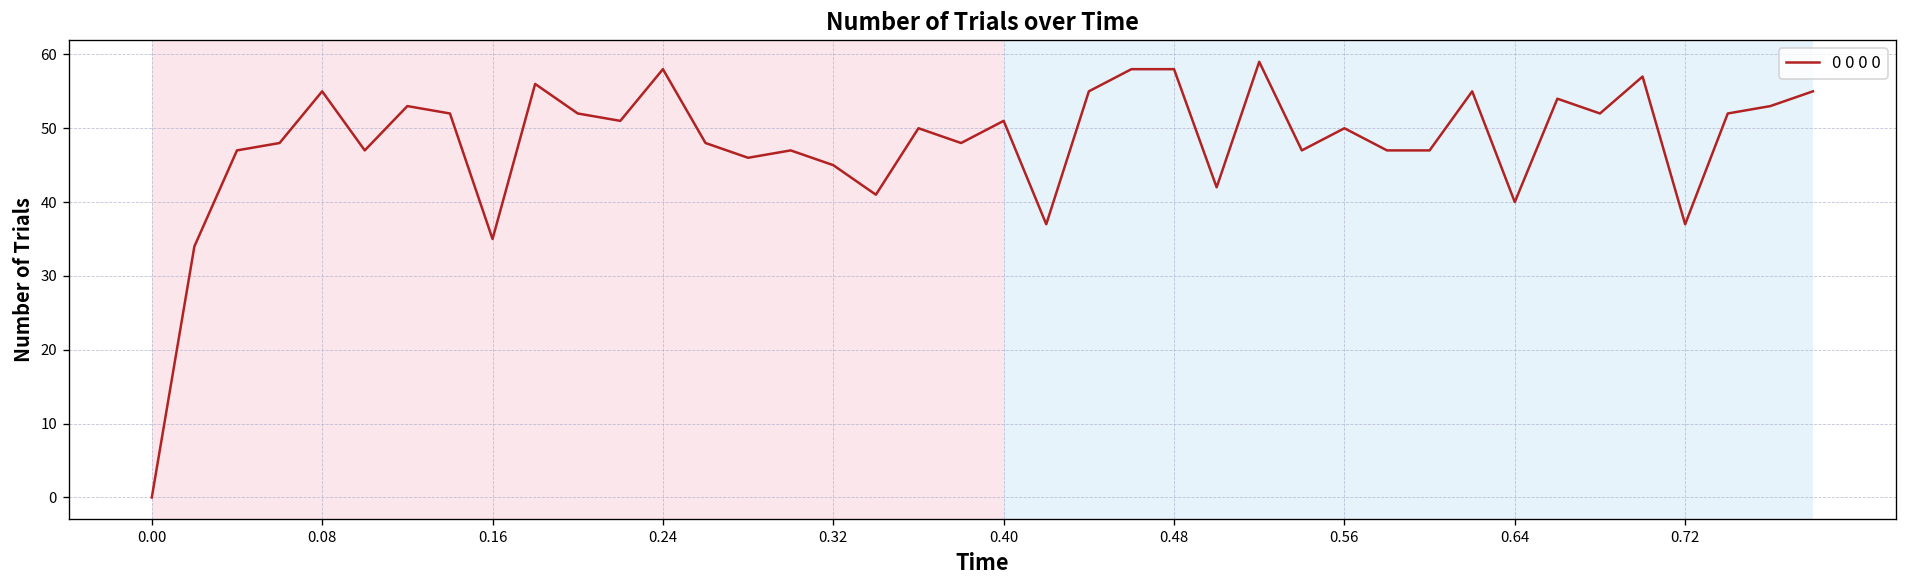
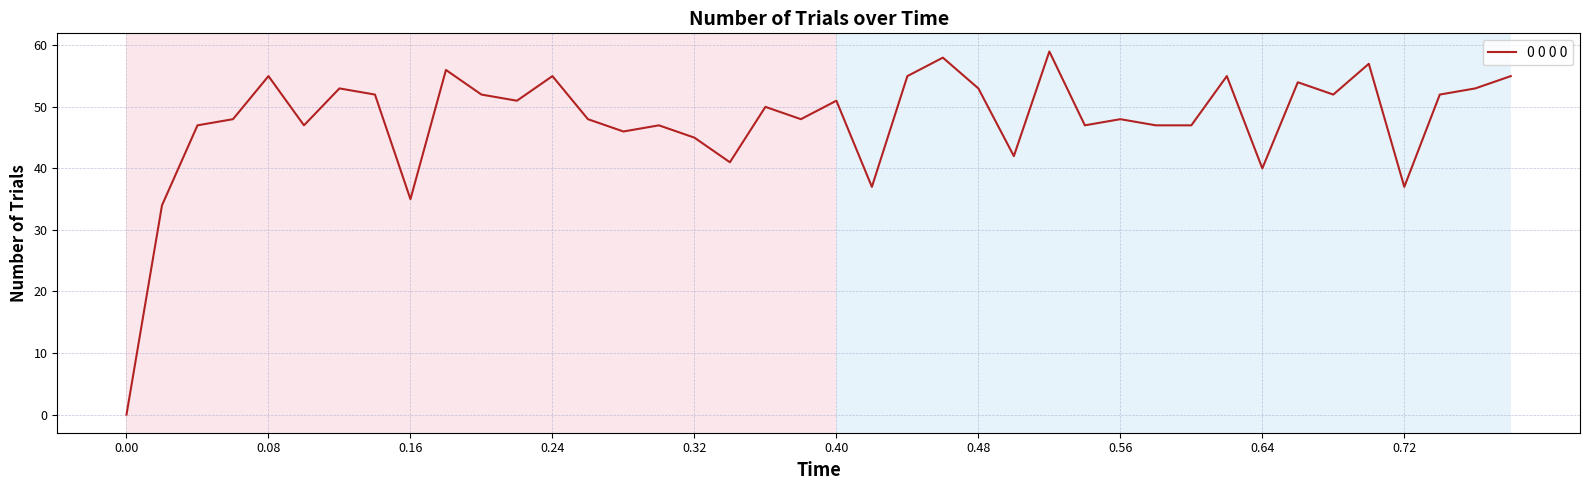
  {
    "0.00": 0,
    "0.08": 55,
    "0.16": 35,
-   "0.24": 58,
+   "0.24": 55,
    "0.32": 45,
    "0.40": 51,
-   "0.48": 58,
-   "0.56": 50,
+   "0.48": 53,
+   "0.56": 48,
    "0.64": 40,
    "0.72": 37
  }
